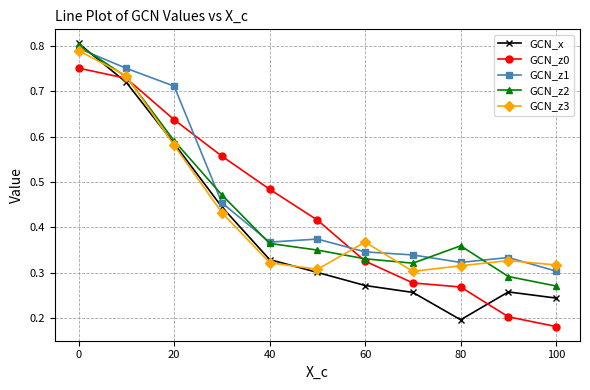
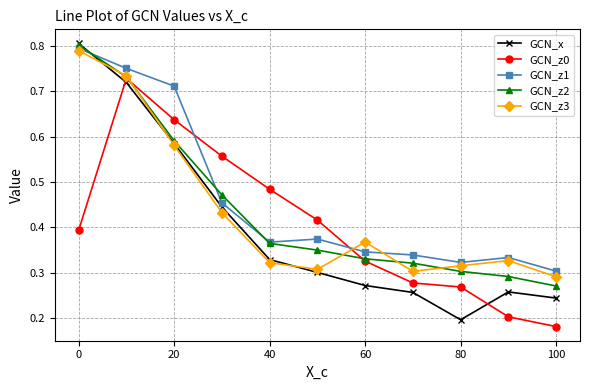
  {
    "GCN_x": {
      "40": 0.33,
      "60": 0.27,
      "80": 0.20,
      "100": 0.24
    },
    "GCN_z0": {
-     "0": 0.75,
+     "0": 0.39,
      "20": 0.64,
      "40": 0.48,
      "80": 0.27,
      "100": 0.18
    },
    "GCN_z1": {
      "20": 0.71,
      "60": 0.35,
      "80": 0.32,
      "100": 0.30
    },
    "GCN_z2": {
      "20": 0.59,
-     "80": 0.36,
+     "80": 0.30,
      "100": 0.27
    },
    "GCN_z3": {
      "40": 0.32,
      "60": 0.37,
      "80": 0.32,
-     "100": 0.32
+     "100": 0.29
    }
  }
